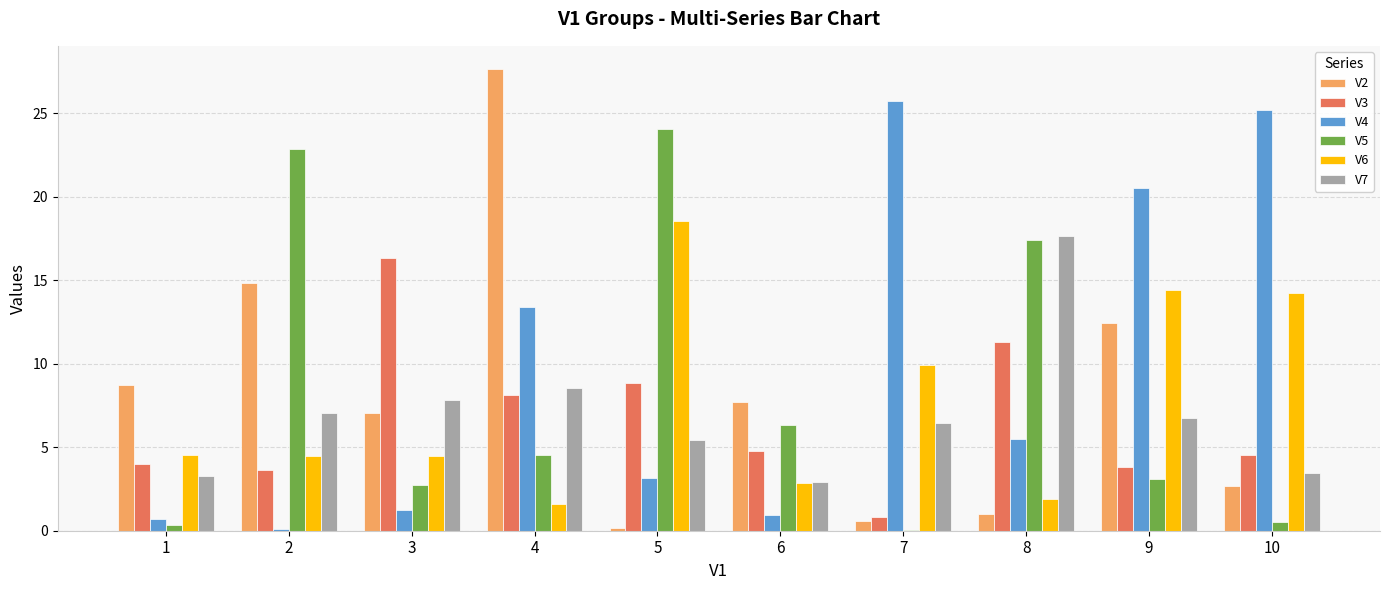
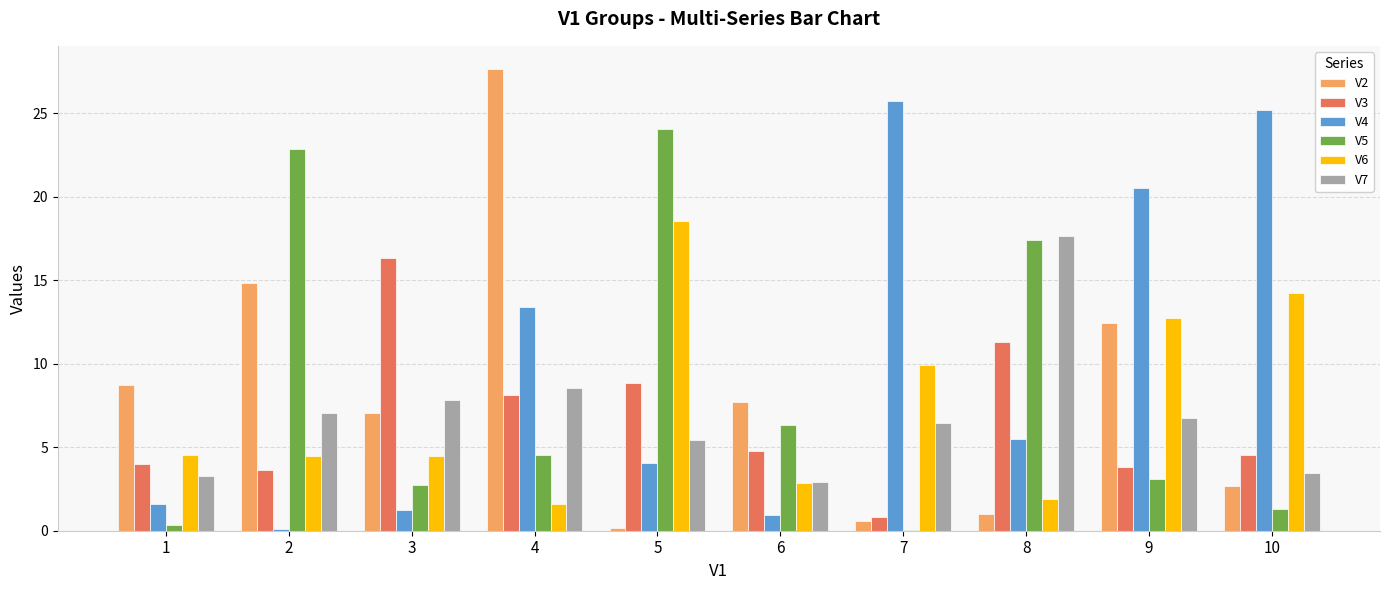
  {
    "V4": {
-     "1": 0.7,
+     "1": 1.6,
      "3": 1.2,
      "4": 13.4,
-     "5": 3.2,
+     "5": 4.0,
      "6": 0.9,
      "7": 25.7,
      "8": 5.5,
      "9": 20.5,
      "10": 25.2
    },
    "V5": {
      "1": 0.3,
      "2": 22.8,
      "3": 2.8,
      "4": 4.5,
      "5": 24.1,
      "6": 6.3,
      "8": 17.4,
      "9": 3.1,
-     "10": 0.5
+     "10": 1.3
    },
    "V6": {
      "1": 4.5,
      "2": 4.5,
      "3": 4.5,
      "4": 1.6,
      "5": 18.6,
      "6": 2.9,
      "7": 9.9,
      "8": 1.9,
-     "9": 14.4,
+     "9": 12.8,
      "10": 14.2
    },
    "V7": {
      "1": 3.3,
      "2": 7.0,
      "3": 7.8,
      "4": 8.5,
      "5": 5.4,
      "6": 2.9,
      "7": 6.5,
      "8": 17.6,
      "9": 6.8,
      "10": 3.5
    }
  }
